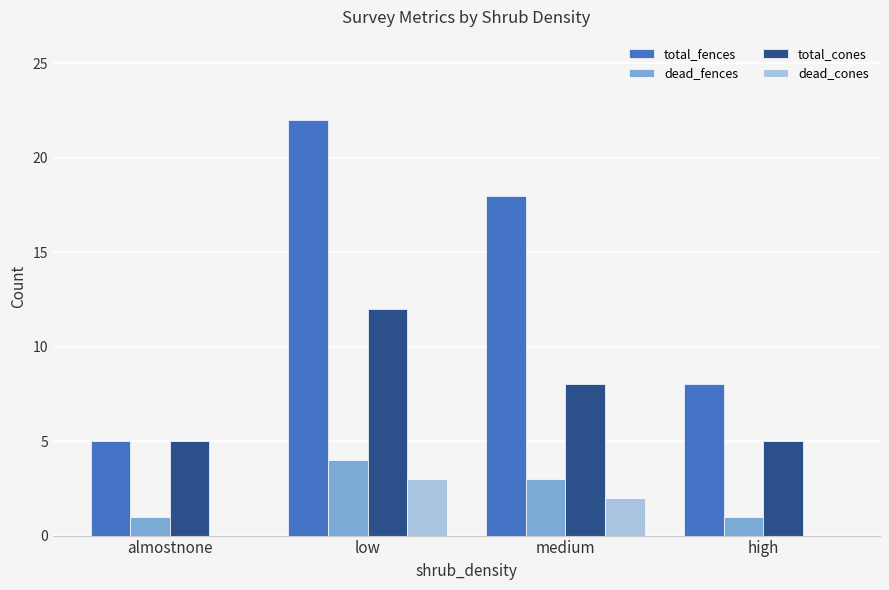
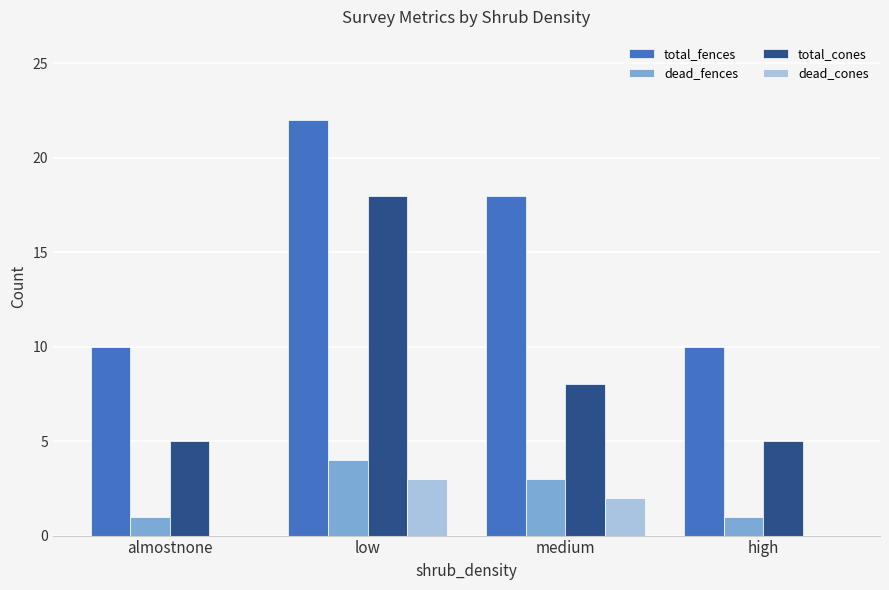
  {
    "total_fences": {
-     "almostnone": 5,
+     "almostnone": 10,
      "low": 22,
      "medium": 18,
-     "high": 8
+     "high": 10
    },
    "total_cones": {
      "almostnone": 5,
-     "low": 12,
+     "low": 18,
      "medium": 8,
      "high": 5
    }
  }
